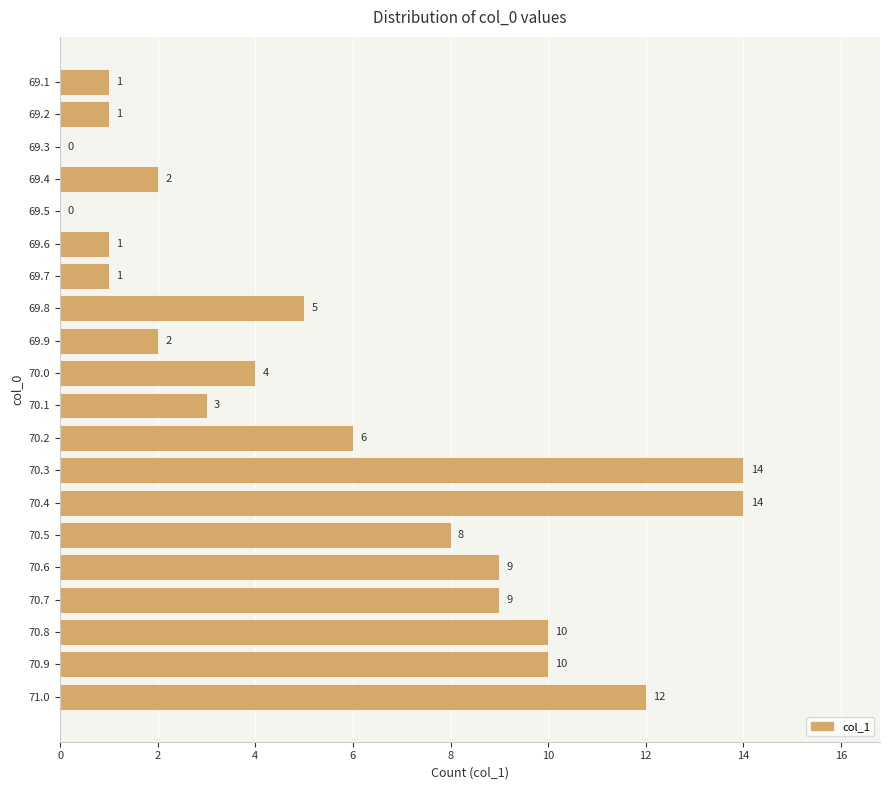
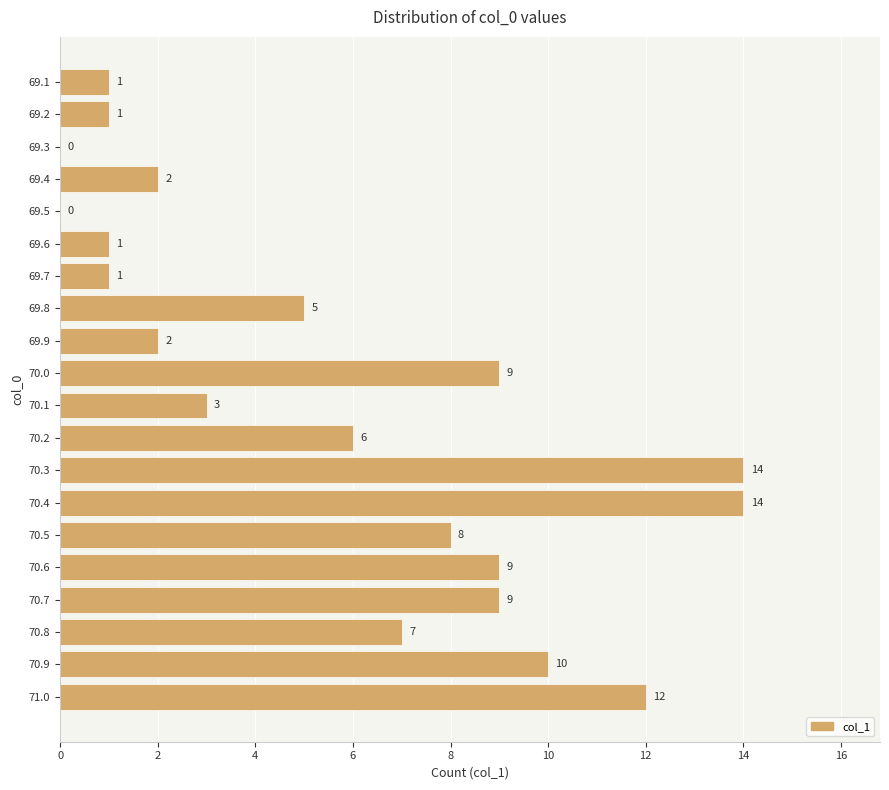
  {
    "69.1": 1,
    "69.2": 1,
    "69.3": 0,
    "69.4": 2,
    "69.5": 0,
    "69.6": 1,
    "69.7": 1,
    "69.8": 5,
    "69.9": 2,
-   "70.0": 4,
+   "70.0": 9,
    "70.1": 3,
    "70.2": 6,
    "70.3": 14,
    "70.4": 14,
    "70.5": 8,
    "70.6": 9,
    "70.7": 9,
-   "70.8": 10,
+   "70.8": 7,
    "70.9": 10,
    "71.0": 12
  }
